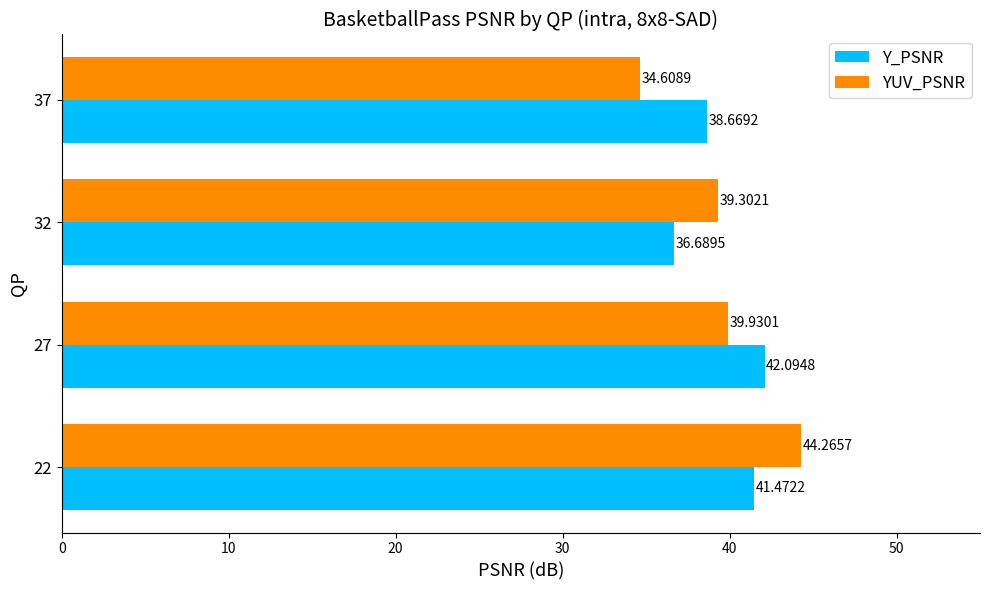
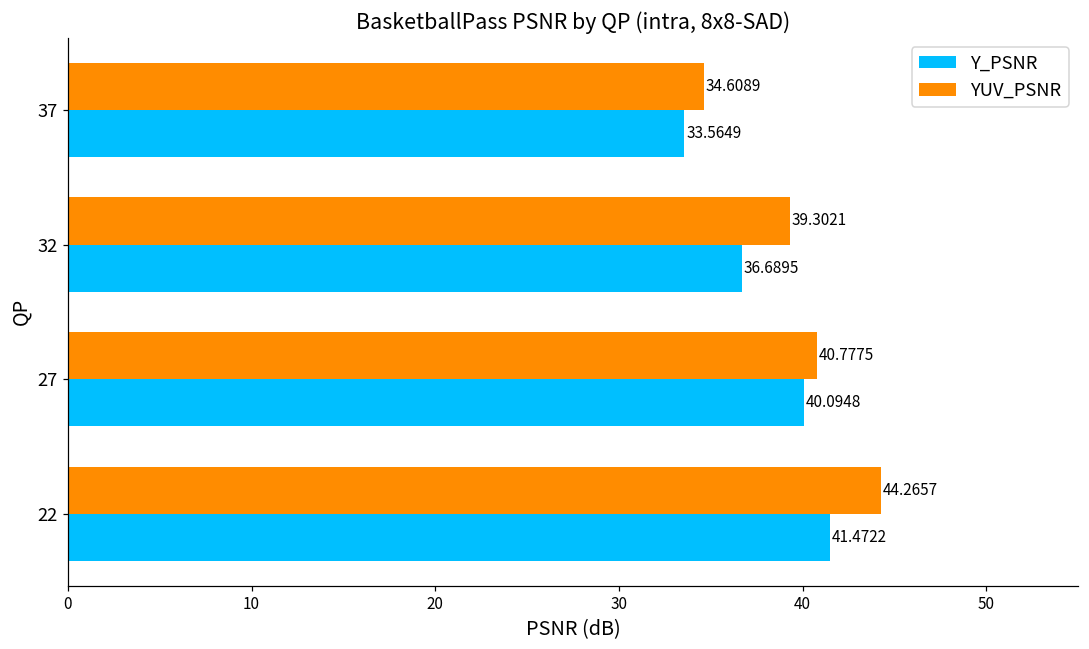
  {
    "Y_PSNR": {
-     "37": 38.6692,
+     "37": 33.5649,
      "32": 36.6895,
-     "27": 42.0948,
+     "27": 40.0948,
      "22": 41.4722
    },
    "YUV_PSNR": {
      "37": 34.6089,
      "32": 39.3021,
-     "27": 39.9301,
+     "27": 40.7775,
      "22": 44.2657
    }
  }
